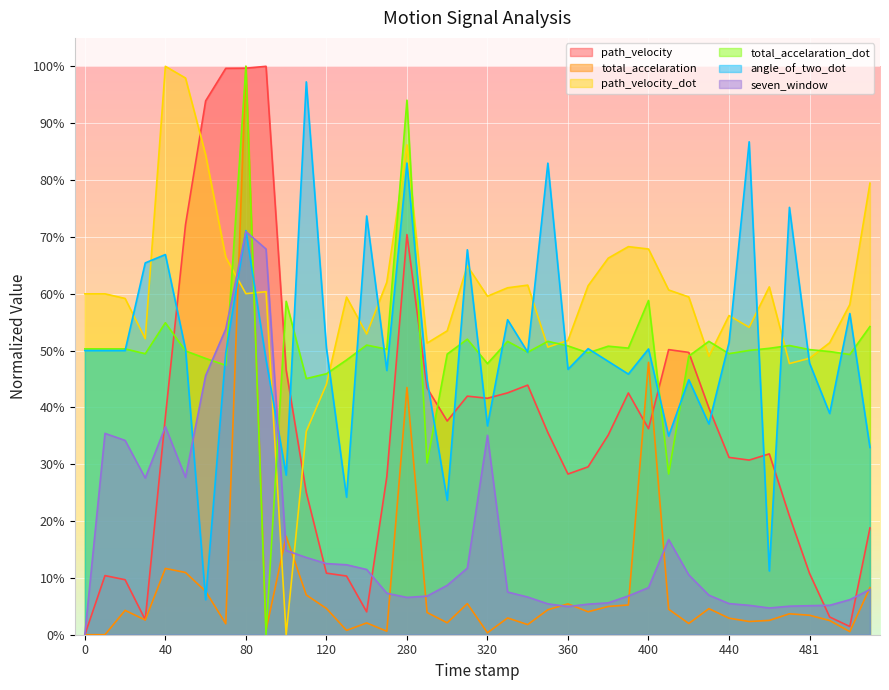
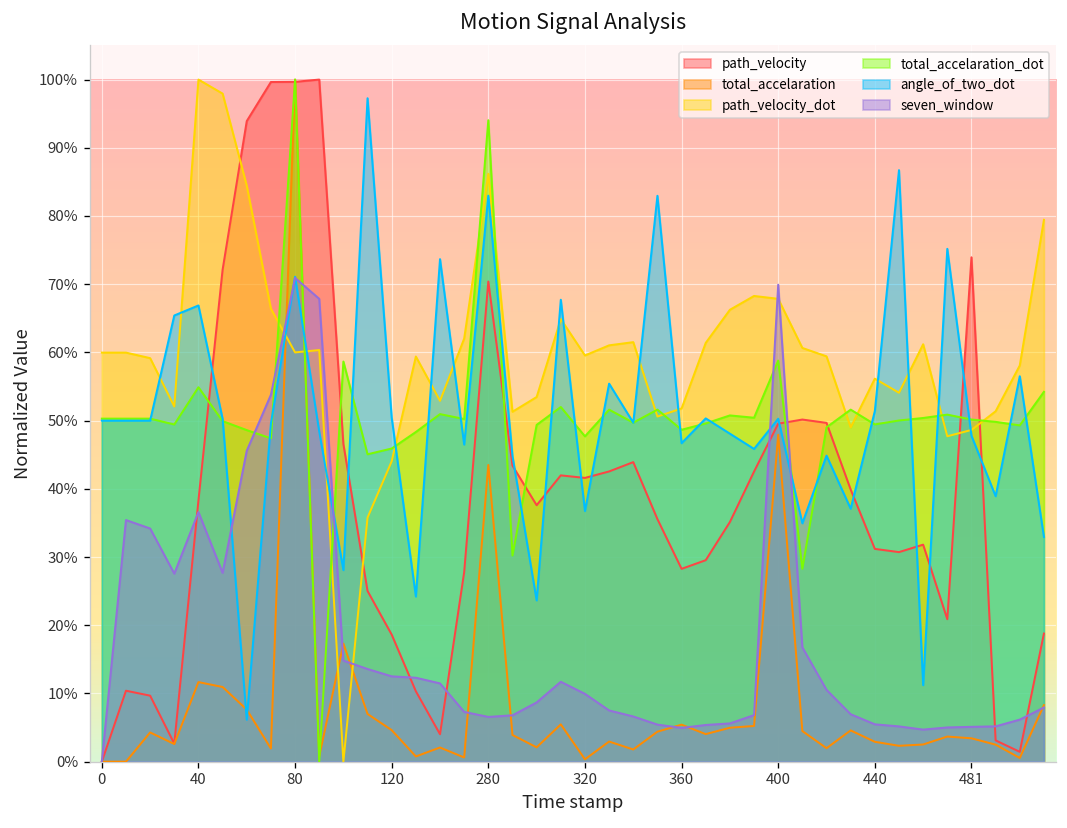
  {
    "path_velocity": {
      "40": "38%",
-     "120": "11%",
+     "120": "19%",
      "280": "70%",
      "320": "42%",
      "360": "28%",
-     "400": "36%",
+     "400": "50%",
      "440": "31%",
-     "481": "11%"
+     "481": "74%"
    },
    "total_accelaration_dot": {
      "40": "55%",
      "120": "46%",
      "280": "94%",
      "320": "48%",
-     "360": "51%",
+     "360": "49%",
      "400": "59%",
      "440": "49%",
      "481": "50%"
    },
    "angle_of_two_dot": {
      "40": "67%",
      "120": "50%",
      "280": "83%",
      "320": "37%",
      "360": "47%",
      "400": "50%",
      "440": "51%",
      "481": "48%"
    },
    "seven_window": {
      "40": "37%",
      "120": "13%",
      "280": "7%",
-     "320": "35%",
+     "320": "10%",
      "360": "5%",
-     "400": "8%",
+     "400": "70%",
      "440": "5%",
      "481": "5%"
    }
  }
